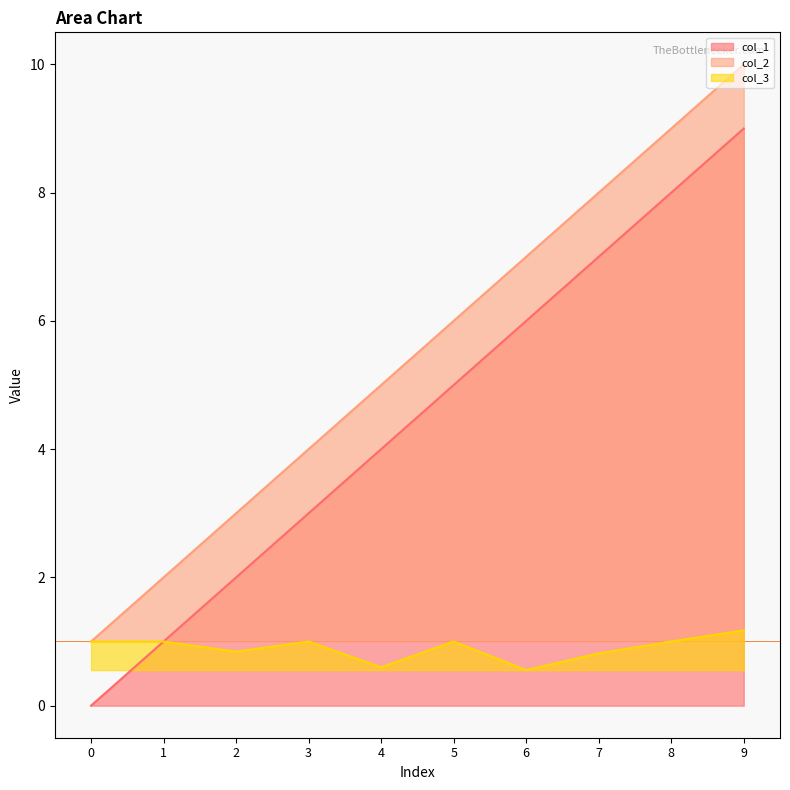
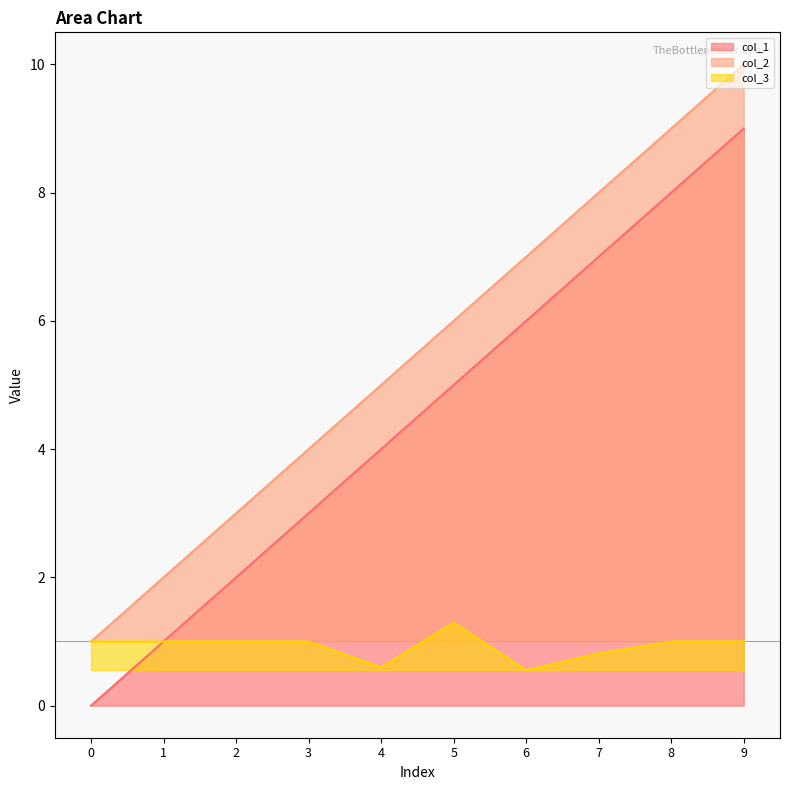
  {
    "col_3": {
-     "2": 0.8,
+     "2": 1.0,
      "3": 1.0,
      "4": 0.6,
-     "5": 1.0,
+     "5": 1.3,
      "6": 0.6,
      "7": 0.8,
      "8": 1.0,
-     "9": 1.2
+     "9": 1.0
    }
  }
